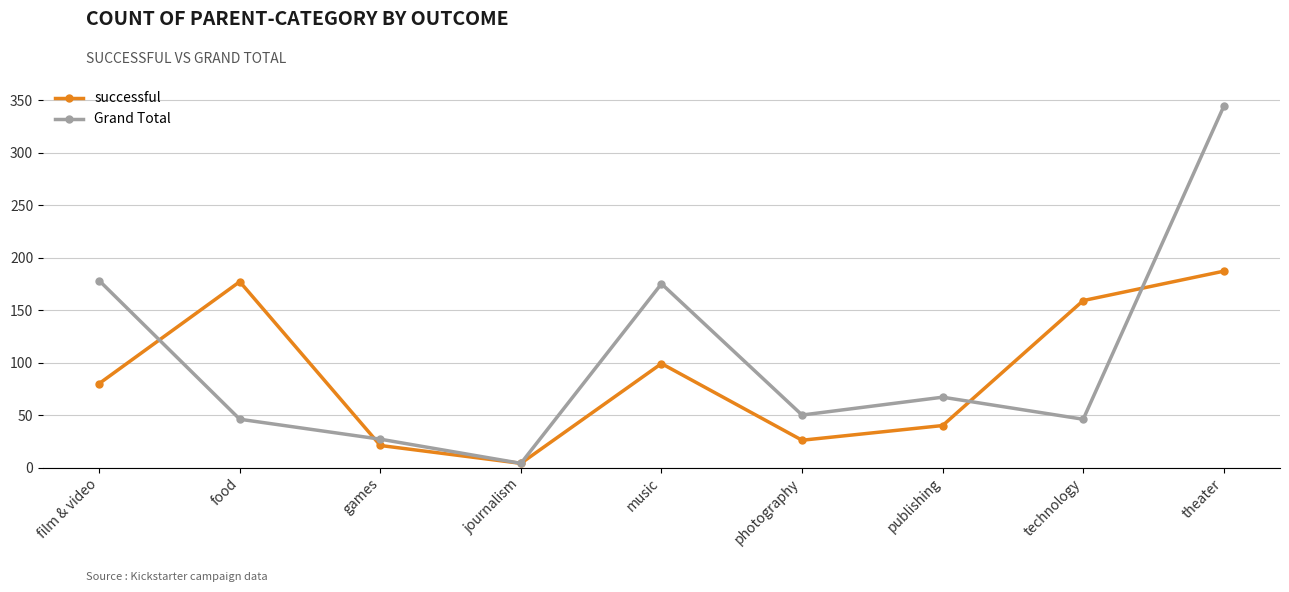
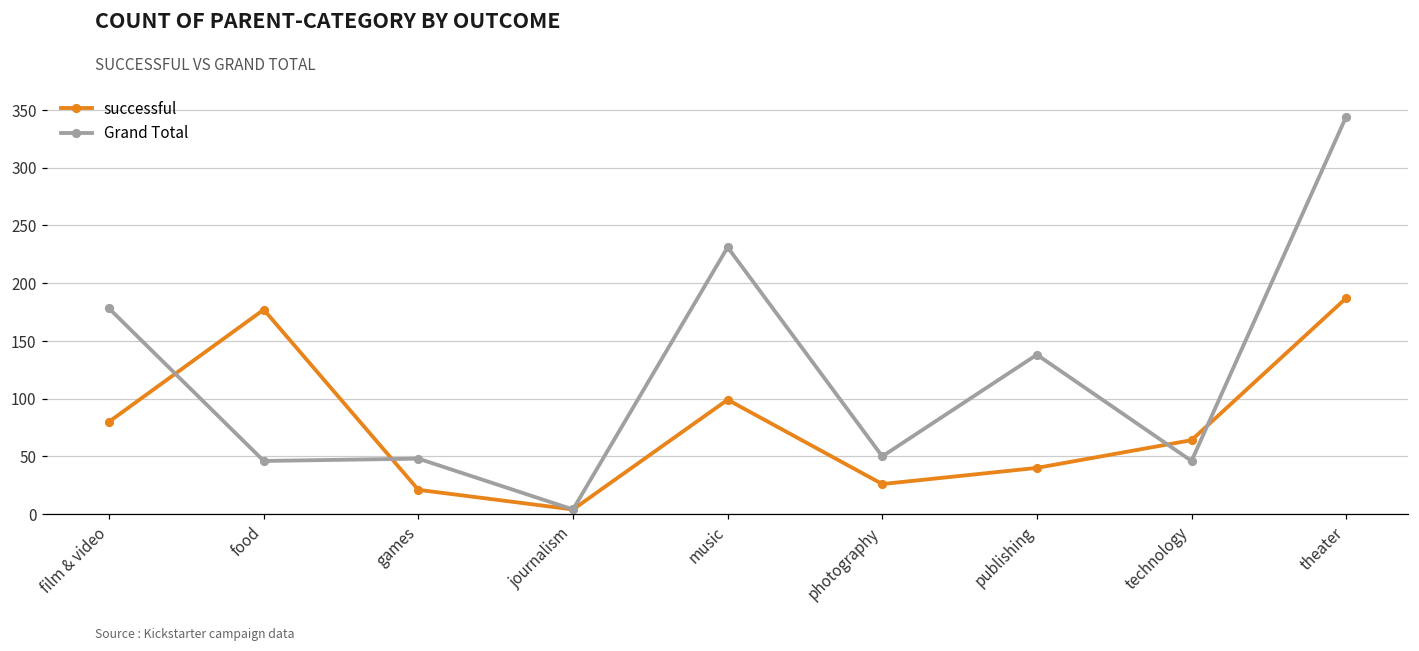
  {
    "successful": {
      "film & video": 80,
      "food": 177,
      "games": 21,
      "music": 99,
      "photography": 26,
      "publishing": 40,
-     "technology": 159,
+     "technology": 64,
      "theater": 187
    },
    "Grand Total": {
      "film & video": 178,
      "food": 46,
-     "games": 27,
-     "music": 175,
+     "games": 48,
+     "music": 231,
      "photography": 50,
-     "publishing": 67,
+     "publishing": 138,
      "technology": 46,
      "theater": 344
    }
  }
